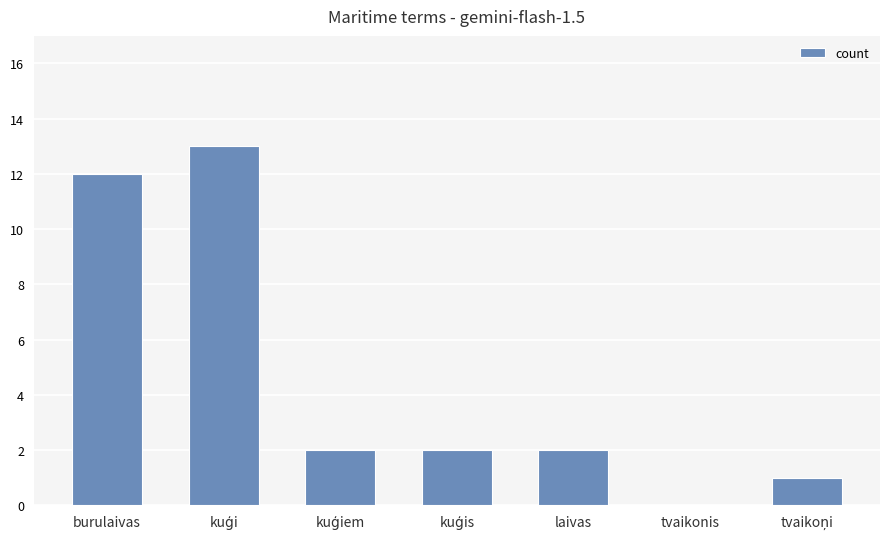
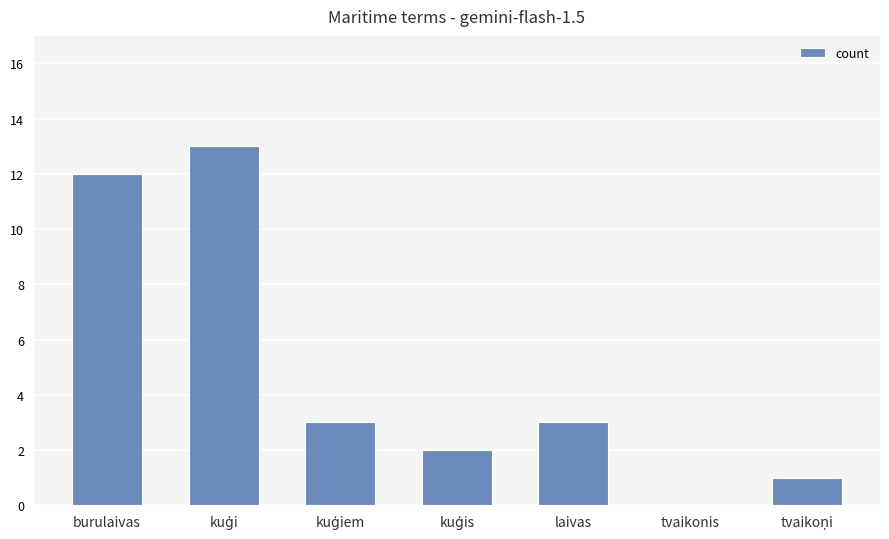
  {
    "burulaivas": 12,
    "kuģi": 13,
-   "kuģiem": 2,
+   "kuģiem": 3,
    "kuģis": 2,
-   "laivas": 2,
+   "laivas": 3,
    "tvaikonis": 0,
    "tvaikoņi": 1
  }
